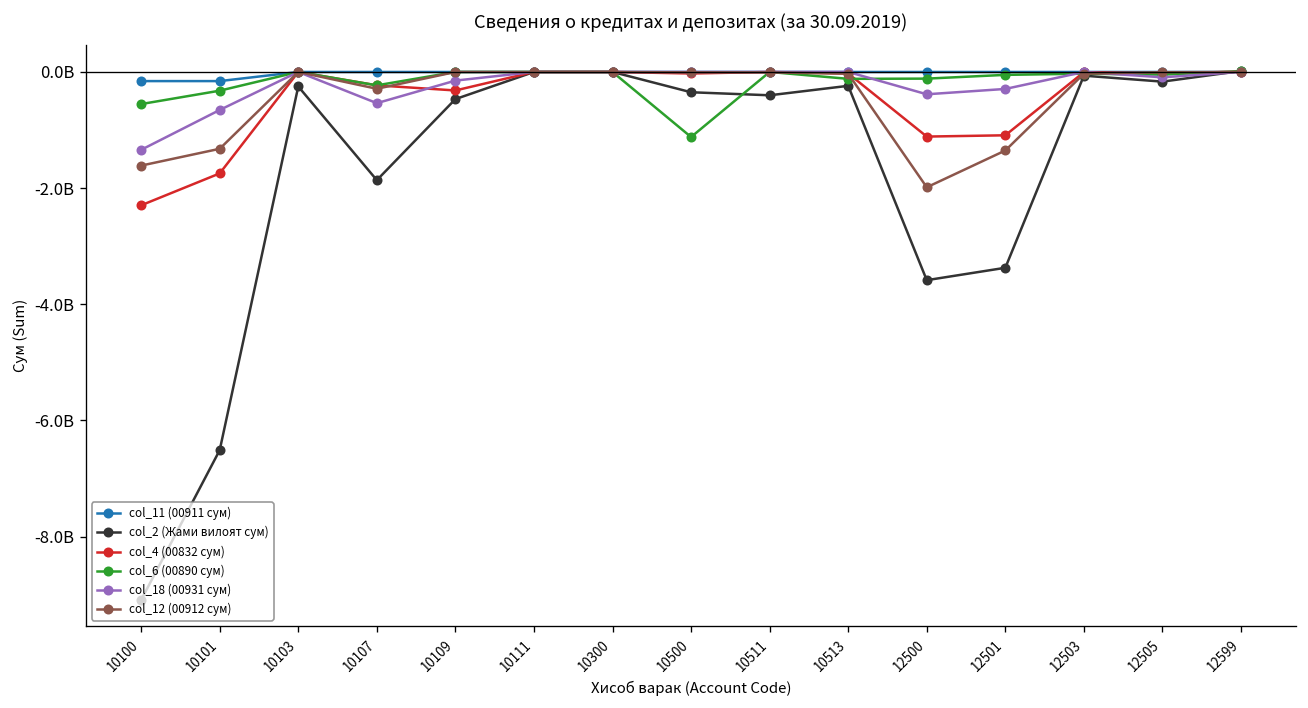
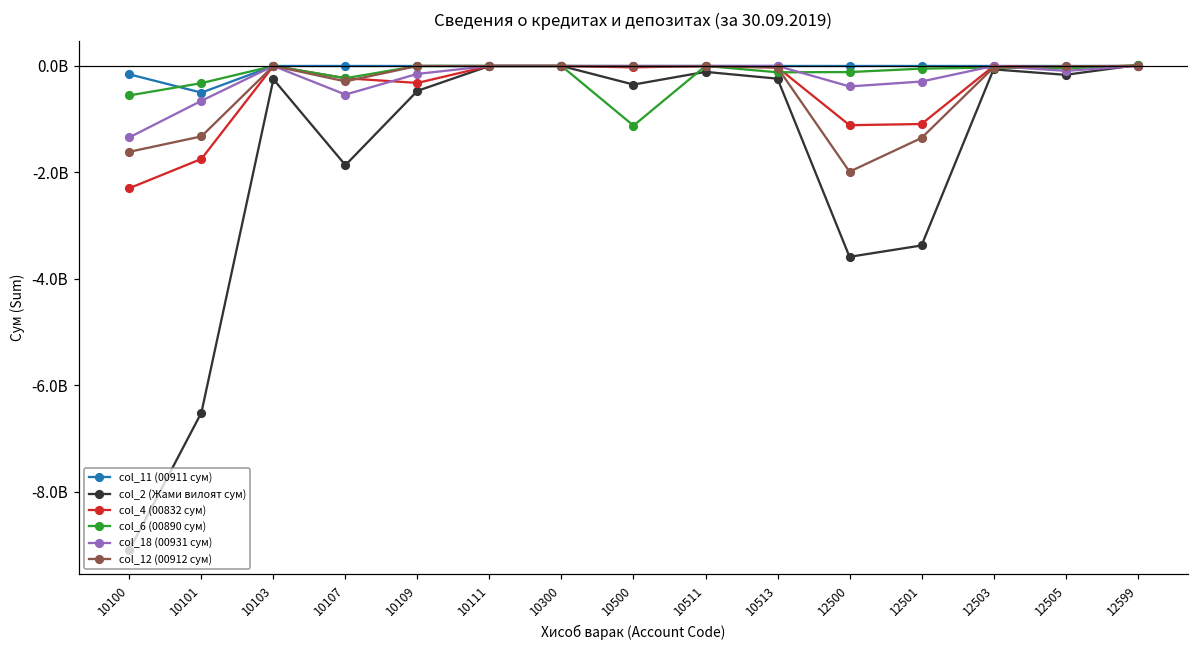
  {
    "col_11 (00911 сум)": {
      "10100": -200000000,
-     "10101": -200000000,
+     "10101": -500000000,
      "10107": 0,
      "12500": 0
    },
    "col_2 (Жами вилоят сум)": {
      "10101": -6500000000,
      "10103": -300000000,
      "10107": -1900000000,
      "10109": -500000000,
      "10500": -300000000,
-     "10511": -400000000,
+     "10511": -100000000,
      "10513": -200000000,
      "12500": -3600000000,
      "12501": -3400000000,
      "12505": -200000000
    },
    "col_4 (00832 сум)": {
      "10100": -2300000000,
      "10101": -1700000000,
      "10109": -300000000,
      "12500": -1100000000,
      "12501": -1100000000
    },
    "col_6 (00890 сум)": {
      "10100": -600000000,
      "10101": -300000000,
      "10500": -1100000000,
      "10513": -100000000,
      "12500": -100000000
    },
    "col_18 (00931 сум)": {
      "10100": -1300000000,
      "10101": -700000000,
      "10107": -500000000,
      "10109": -100000000,
      "12500": -400000000,
      "12501": -300000000
    },
    "col_12 (00912 сум)": {
      "10100": -1600000000,
      "10101": -1300000000,
      "10107": -300000000,
      "12500": -2000000000,
      "12501": -1400000000
    }
  }
